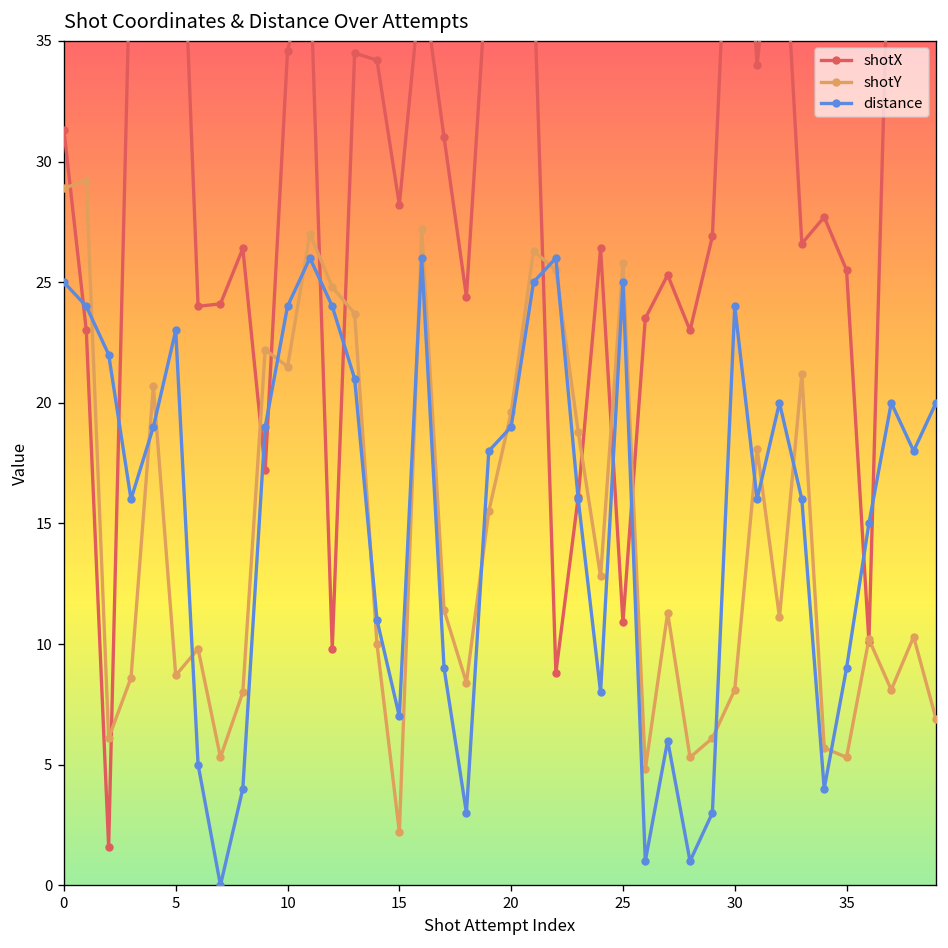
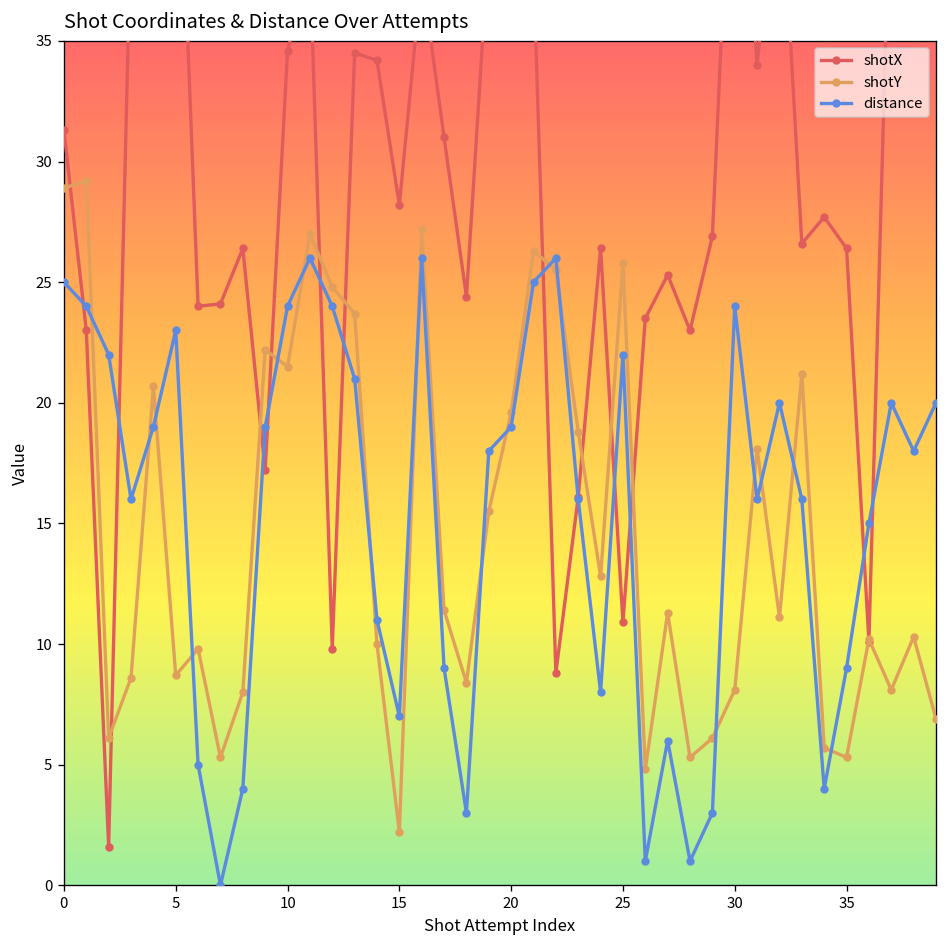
  {
    "shotX": {
      "0": 31.3,
      "10": 34.6,
      "15": 28.2,
      "25": 10.9,
-     "35": 25.5
+     "35": 26.4
    },
    "shotY": {
      "0": 28.9,
      "5": 8.7,
      "10": 21.5,
      "15": 2.2,
      "20": 19.6,
      "25": 25.8,
      "30": 8.1,
      "35": 5.3
    },
    "distance": {
      "0": 25,
      "5": 23,
      "10": 24,
      "15": 7,
      "20": 19,
-     "25": 25,
+     "25": 22,
      "30": 24,
      "35": 9
    }
  }
